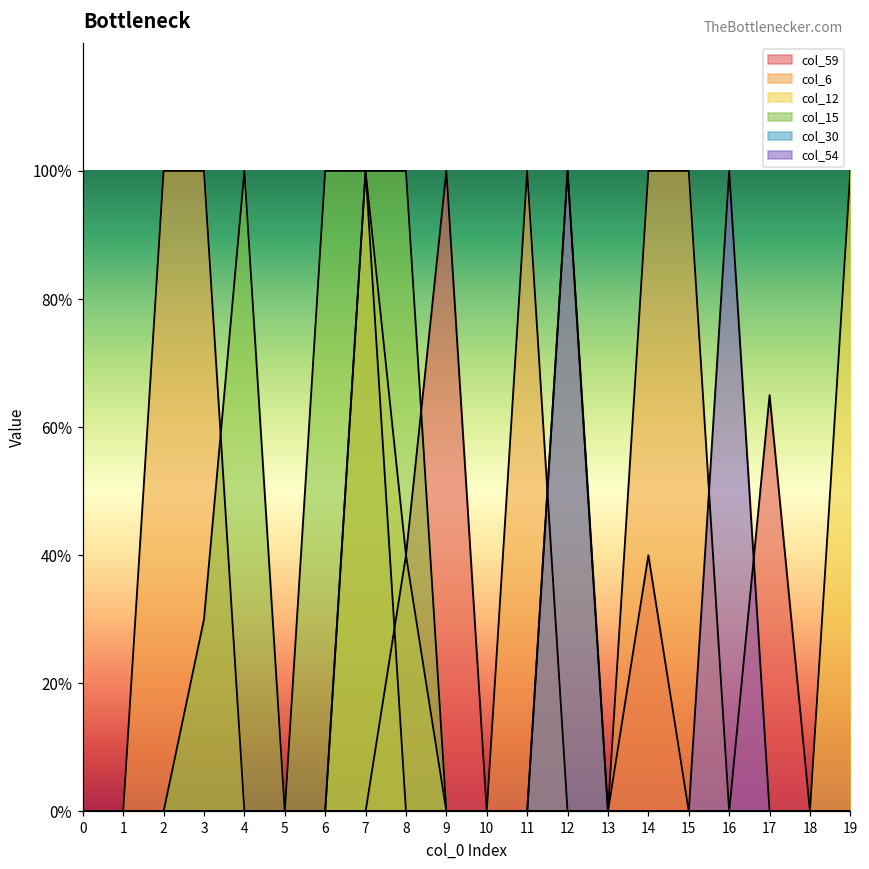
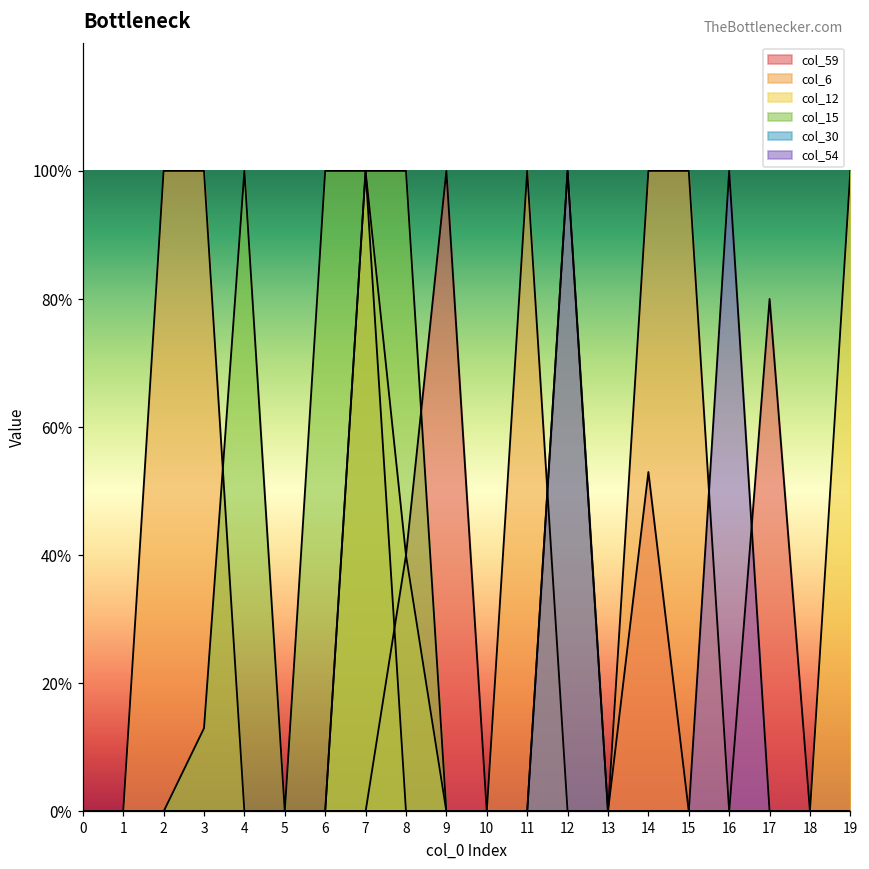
  {
    "col_59": {
      "9": "100%",
-     "14": "40%",
-     "17": "65%"
+     "14": "53%",
+     "17": "80%"
    },
    "col_15": {
-     "3": "30%",
+     "3": "13%",
      "4": "100%",
      "6": "100%",
      "8": "100%"
    },
    "col_54": {
      "16": "100%"
    }
  }
